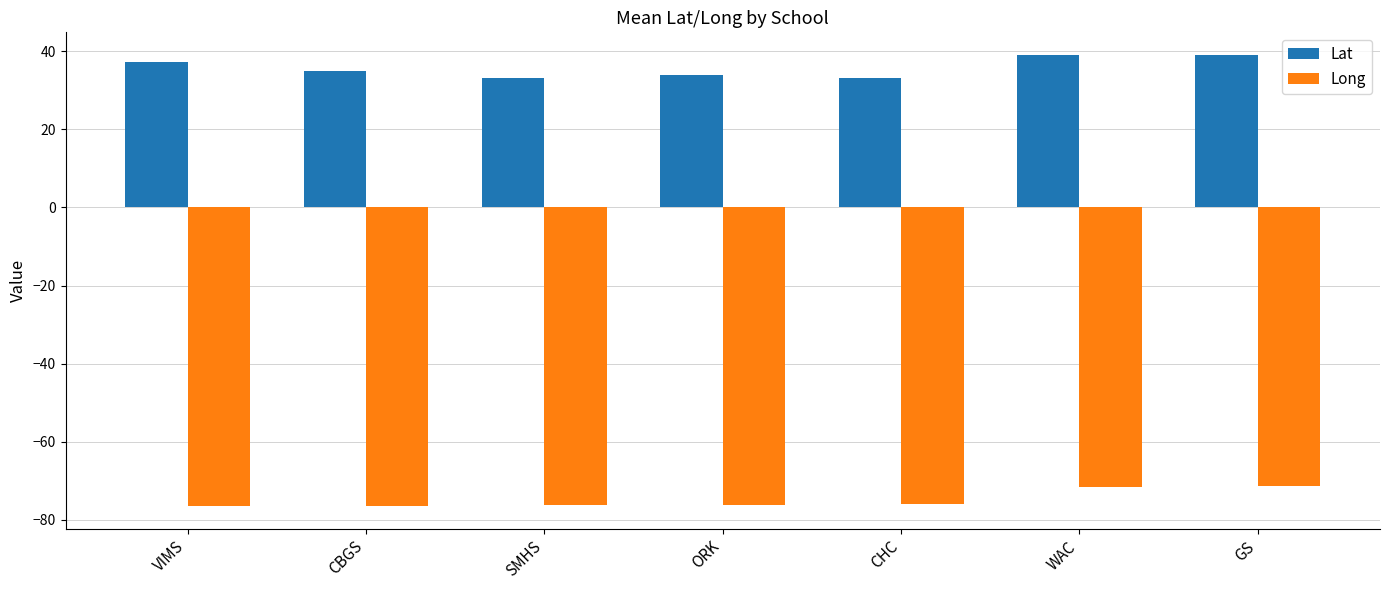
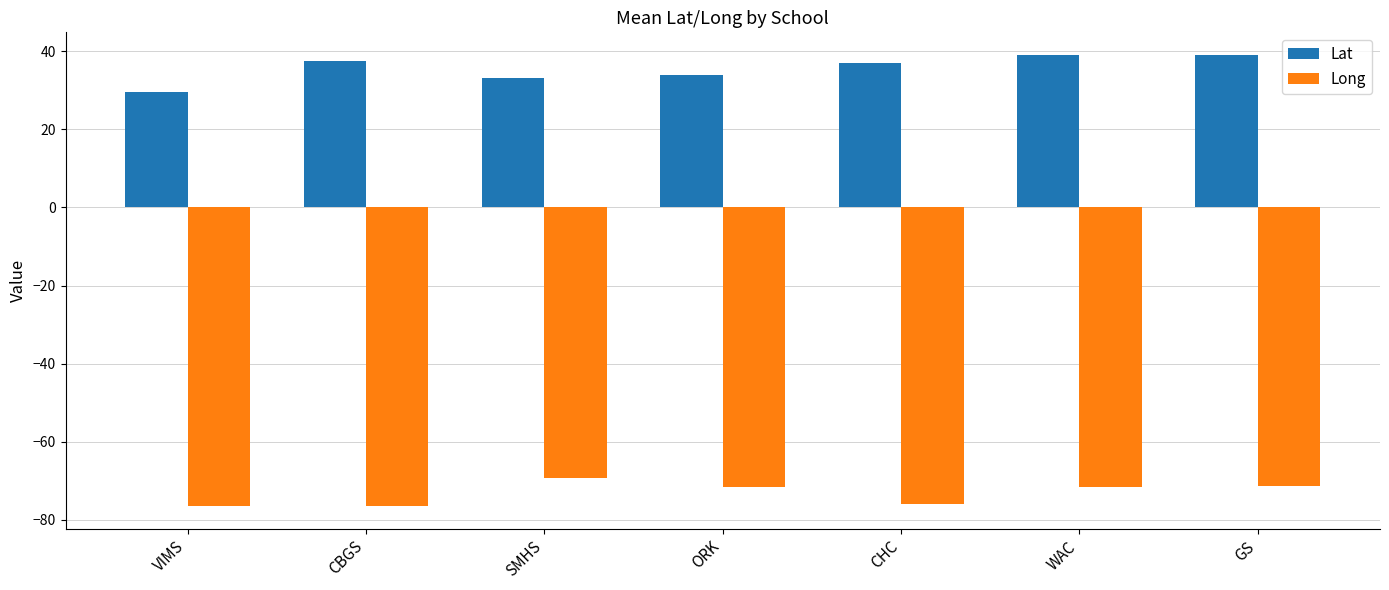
  {
    "Lat": {
-     "VIMS": 37,
-     "CBGS": 35,
+     "VIMS": 30,
+     "CBGS": 38,
      "SMHS": 33,
      "ORK": 34,
-     "CHC": 33,
+     "CHC": 37,
      "WAC": 39,
      "GS": 39
    },
    "Long": {
      "VIMS": -76,
      "CBGS": -76,
-     "SMHS": -76,
-     "ORK": -76,
+     "SMHS": -69,
+     "ORK": -72,
      "CHC": -76,
      "WAC": -72,
      "GS": -71
    }
  }
